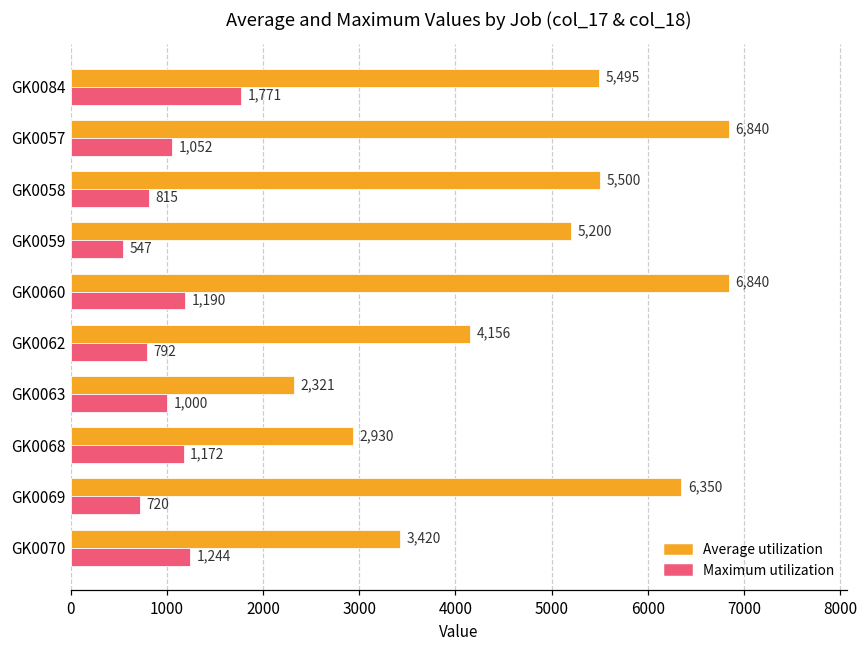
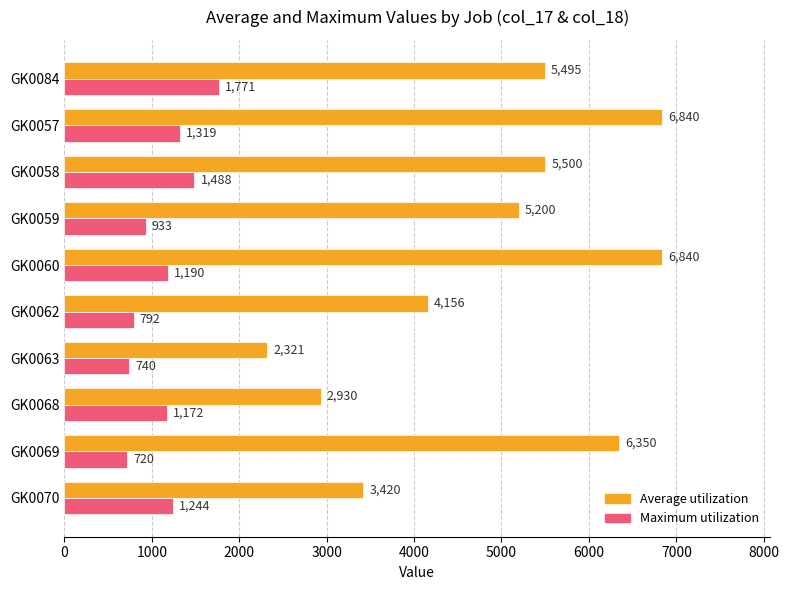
  {
    "Average utilization": {
      "GK0084": "5,495",
      "GK0057": "6,840",
      "GK0058": "5,500",
      "GK0059": "5,200",
      "GK0060": "6,840",
      "GK0062": "4,156",
      "GK0063": "2,321",
      "GK0068": "2,930",
      "GK0069": "6,350",
      "GK0070": "3,420"
    },
    "Maximum utilization": {
      "GK0084": "1,771",
-     "GK0057": "1,052",
-     "GK0058": "815",
-     "GK0059": "547",
+     "GK0057": "1,319",
+     "GK0058": "1,488",
+     "GK0059": "933",
      "GK0060": "1,190",
      "GK0062": "792",
-     "GK0063": "1,000",
+     "GK0063": "740",
      "GK0068": "1,172",
      "GK0069": "720",
      "GK0070": "1,244"
    }
  }
